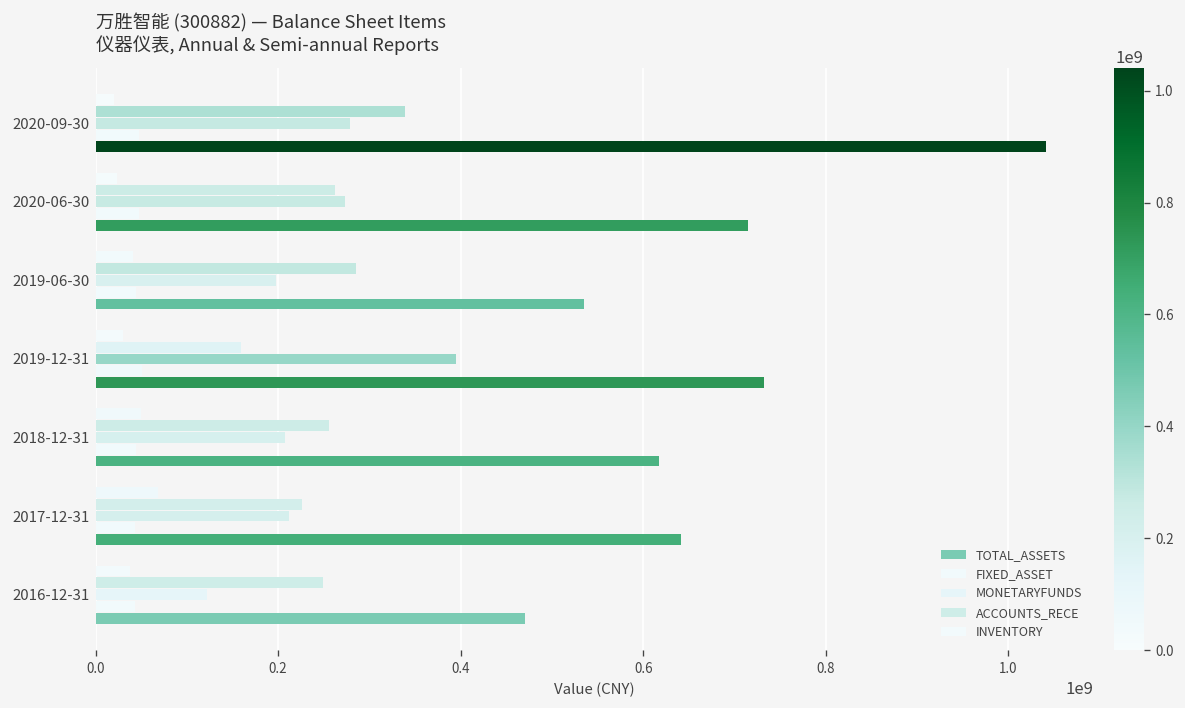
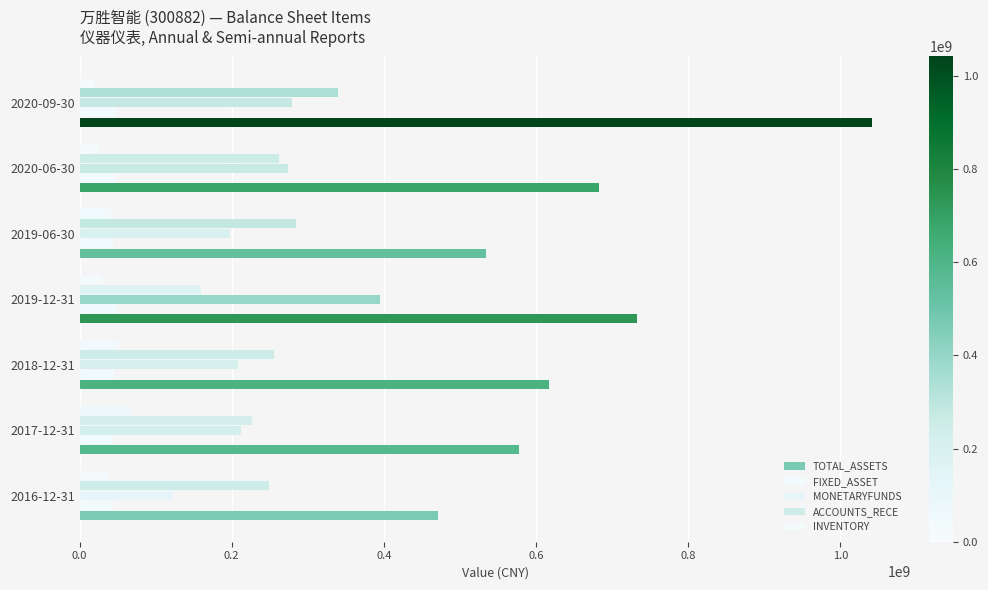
  {
    "TOTAL_ASSETS": {
      "2020-09-30": 1040000000,
-     "2020-06-30": 710000000,
+     "2020-06-30": 680000000,
      "2019-06-30": 530000000,
      "2019-12-31": 730000000,
      "2018-12-31": 620000000,
-     "2017-12-31": 640000000,
+     "2017-12-31": 580000000,
      "2016-12-31": 470000000
    }
  }
